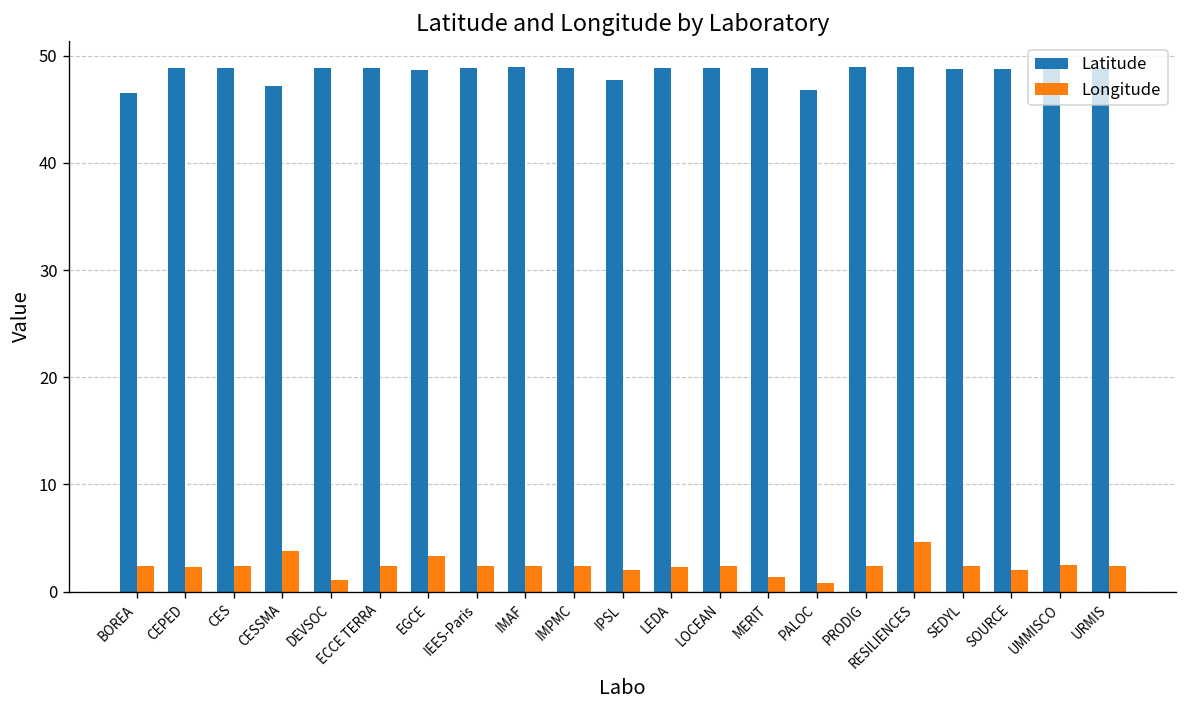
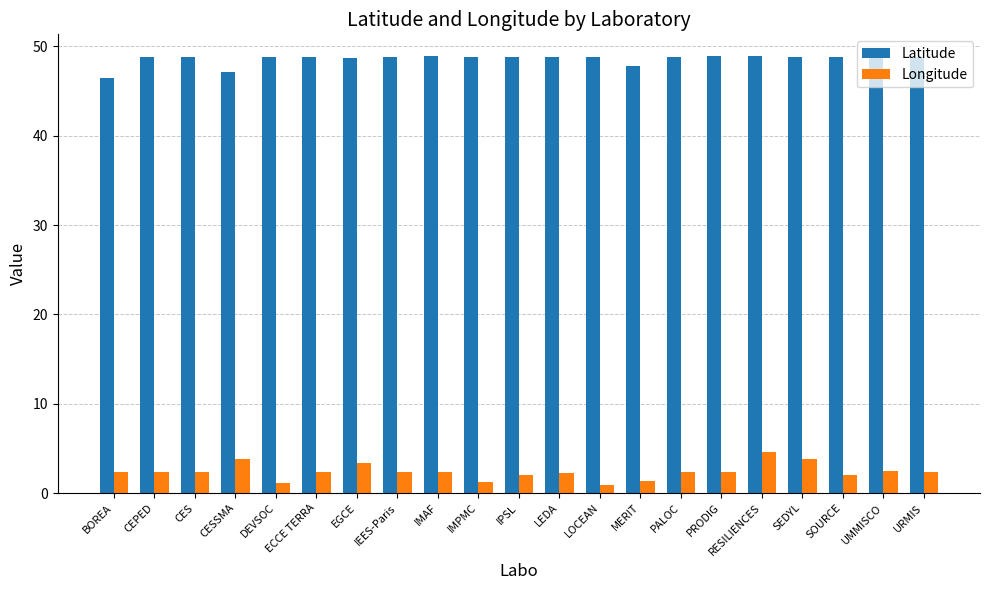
  {
    "Latitude": {
      "BOREA": 47,
      "CEPED": 49,
      "CES": 49,
      "CESSMA": 47,
      "DEVSOC": 49,
      "ECCE TERRA": 49,
      "EGCE": 49,
      "IEES-Paris": 49,
      "IMAF": 49,
      "IMPMC": 49,
-     "IPSL": 48,
+     "IPSL": 49,
      "LEDA": 49,
      "LOCEAN": 49,
-     "MERIT": 49,
-     "PALOC": 47,
+     "MERIT": 48,
+     "PALOC": 49,
      "PRODIG": 49,
      "RESILIENCES": 49,
      "SEDYL": 49,
      "SOURCE": 49
    },
    "Longitude": {
      "BOREA": 2,
      "CEPED": 2,
      "CES": 2,
      "CESSMA": 4,
      "DEVSOC": 1,
      "ECCE TERRA": 2,
      "EGCE": 3,
      "IEES-Paris": 2,
      "IMAF": 2,
-     "IMPMC": 2,
+     "IMPMC": 1,
      "IPSL": 2,
      "LEDA": 2,
-     "LOCEAN": 2,
+     "LOCEAN": 1,
      "MERIT": 1,
-     "PALOC": 1,
+     "PALOC": 2,
      "PRODIG": 2,
      "RESILIENCES": 5,
-     "SEDYL": 2,
+     "SEDYL": 4,
      "SOURCE": 2,
      "UMMISCO": 2,
      "URMIS": 2
    }
  }
